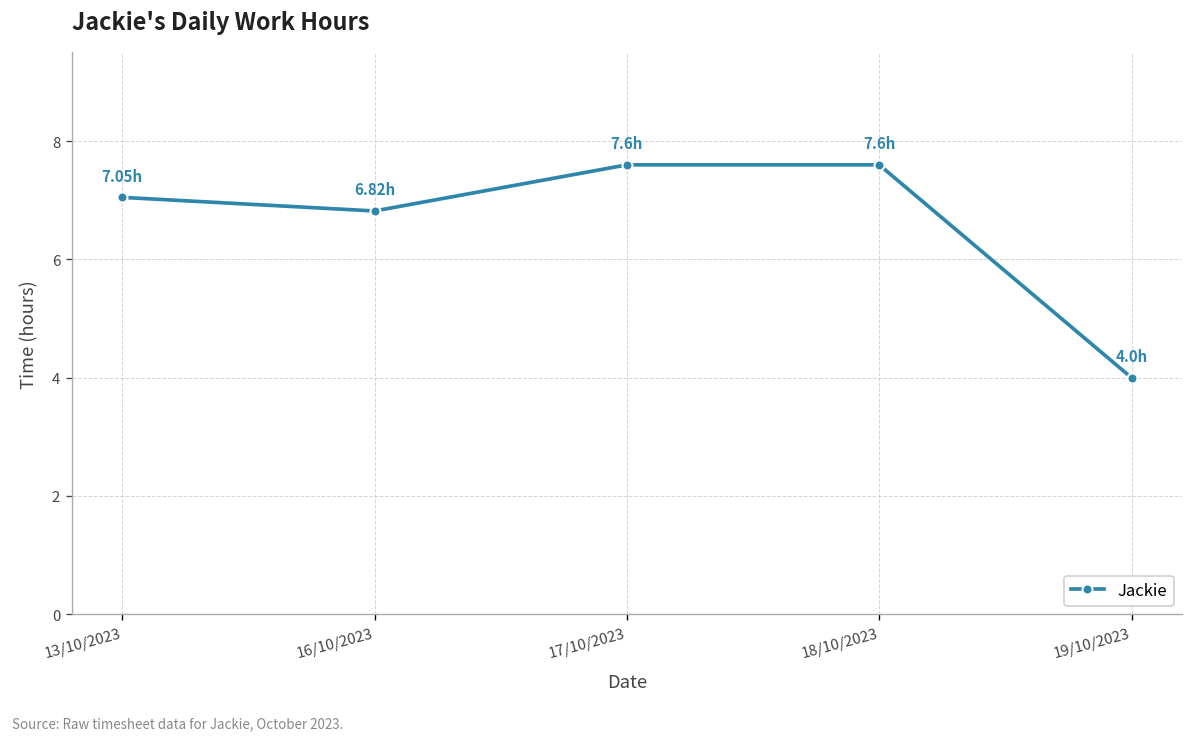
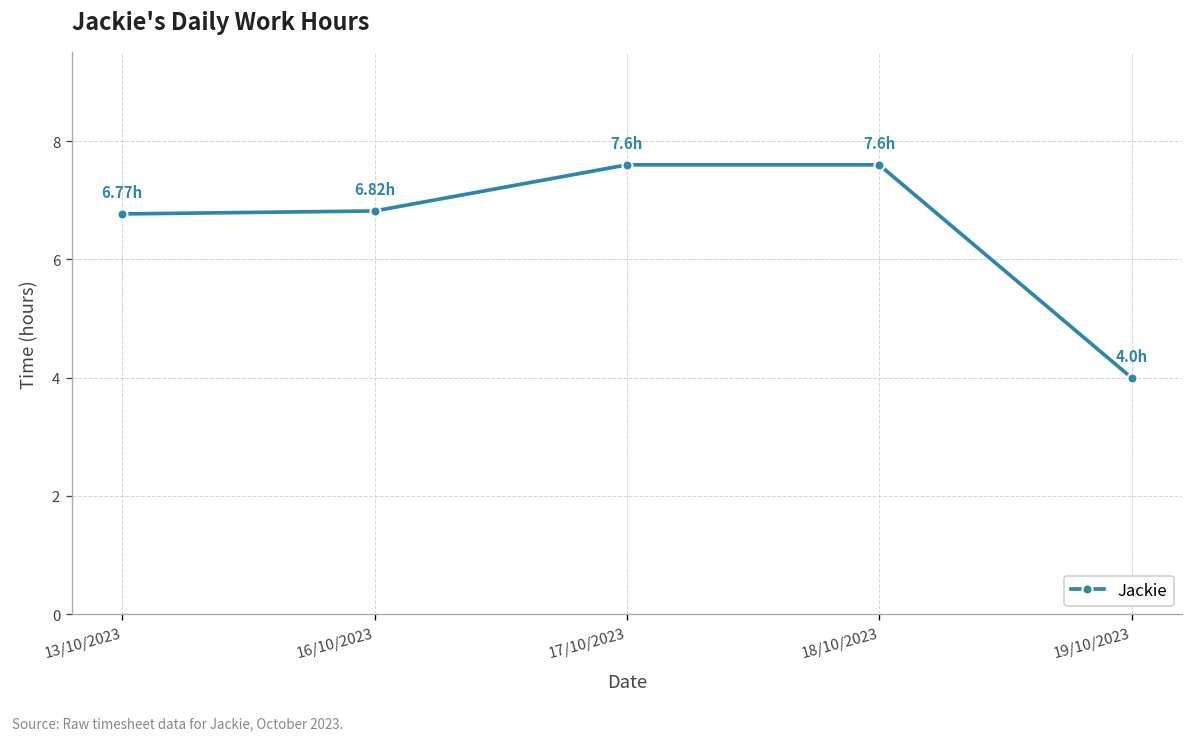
  {
-   "13/10/2023": "7.05h",
+   "13/10/2023": "6.77h",
    "16/10/2023": "6.82h",
    "17/10/2023": "7.6h",
    "18/10/2023": "7.6h",
    "19/10/2023": "4.0h"
  }
